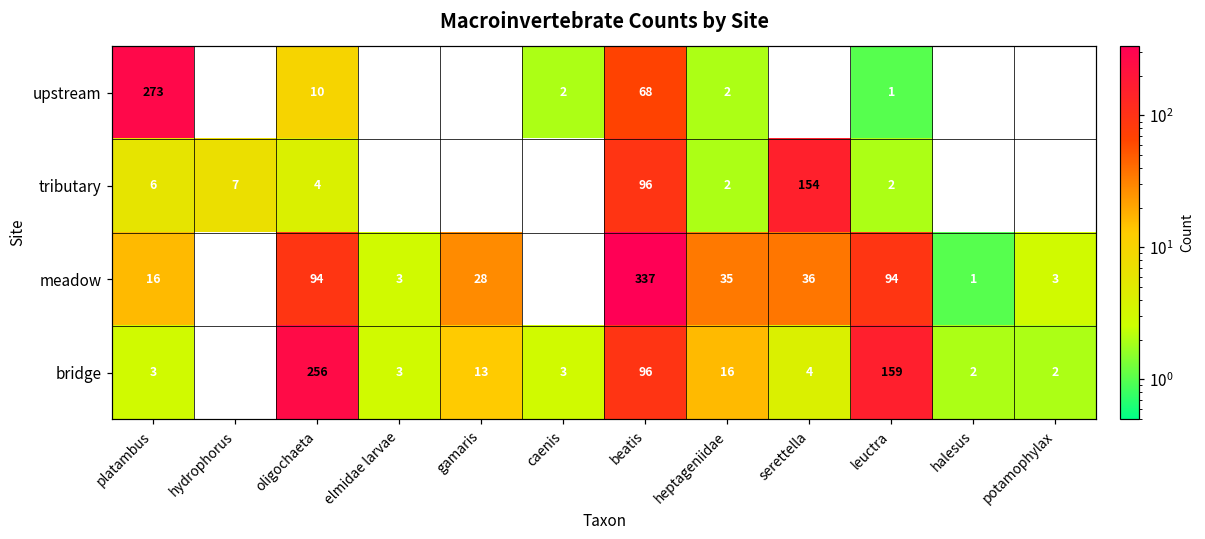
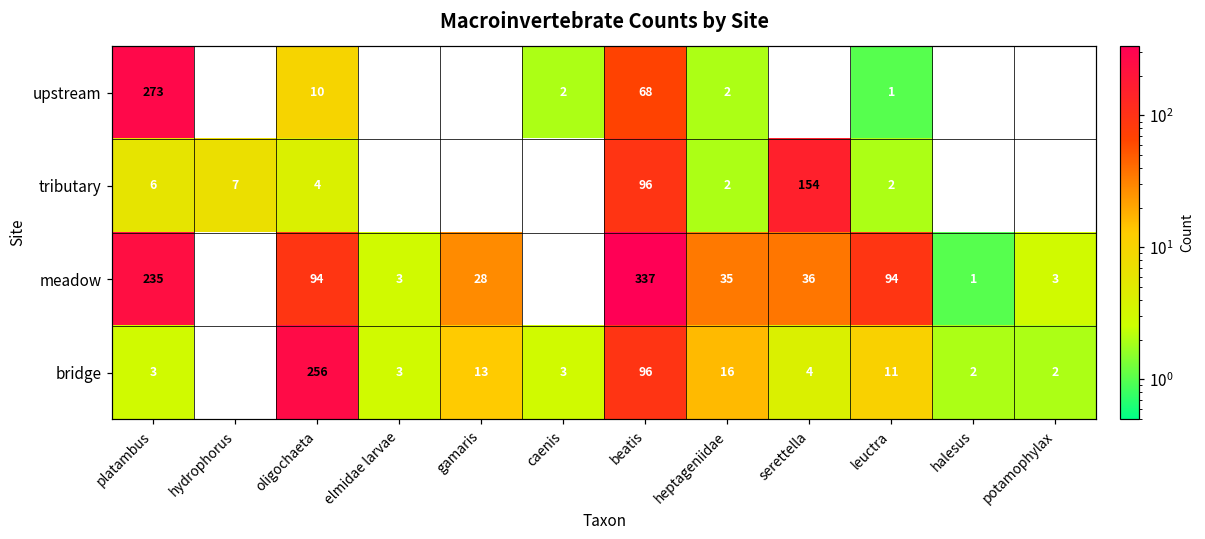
  {
    "upstream": {
      "platambus": 273,
      "oligochaeta": 10,
      "caenis": 2,
      "beatis": 68,
      "heptageniidae": 2,
      "leuctra": 1
    },
    "tributary": {
      "platambus": 6,
      "hydrophorus": 7,
      "oligochaeta": 4,
      "beatis": 96,
      "heptageniidae": 2,
      "serettella": 154,
      "leuctra": 2
    },
    "meadow": {
-     "platambus": 16,
+     "platambus": 235,
      "oligochaeta": 94,
      "elmidae larvae": 3,
      "gamaris": 28,
      "beatis": 337,
      "heptageniidae": 35,
      "serettella": 36,
      "leuctra": 94,
      "halesus": 1,
      "potamophylax": 3
    },
    "bridge": {
      "platambus": 3,
      "oligochaeta": 256,
      "elmidae larvae": 3,
      "gamaris": 13,
      "caenis": 3,
      "beatis": 96,
      "heptageniidae": 16,
      "serettella": 4,
-     "leuctra": 159,
+     "leuctra": 11,
      "halesus": 2,
      "potamophylax": 2
    }
  }
